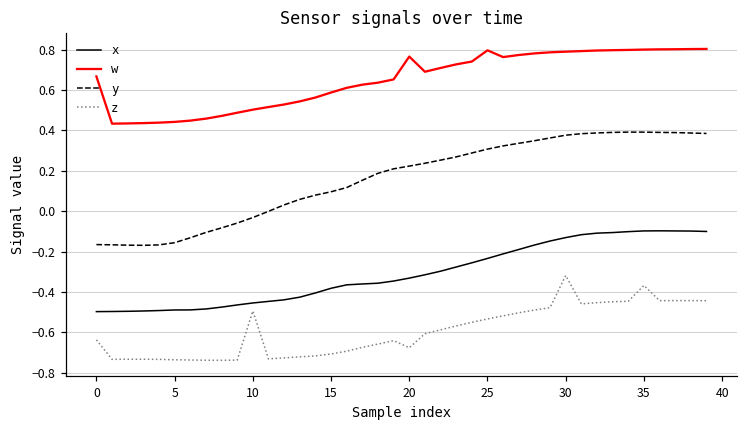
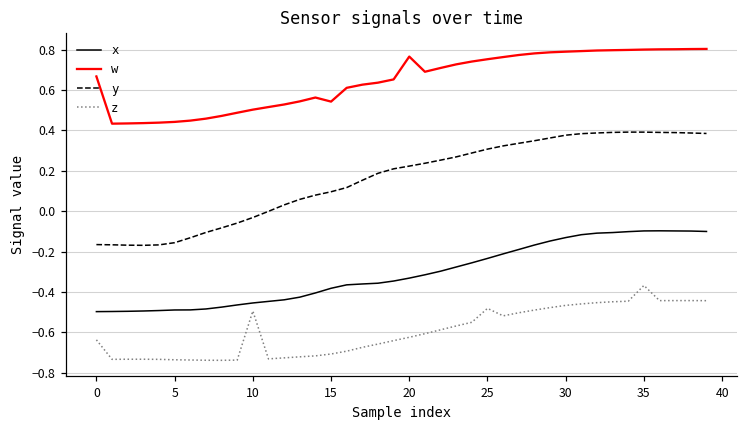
  {
    "w": {
      "0": 0.67,
      "5": 0.44,
      "10": 0.50,
-     "15": 0.59,
+     "15": 0.54,
      "20": 0.77,
-     "25": 0.80,
+     "25": 0.75,
      "30": 0.79,
      "35": 0.80
    },
    "z": {
      "0": -0.64,
      "5": -0.74,
      "10": -0.49,
      "15": -0.71,
-     "20": -0.68,
-     "25": -0.53,
-     "30": -0.32,
+     "20": -0.62,
+     "25": -0.48,
+     "30": -0.47,
      "35": -0.37
    }
  }
